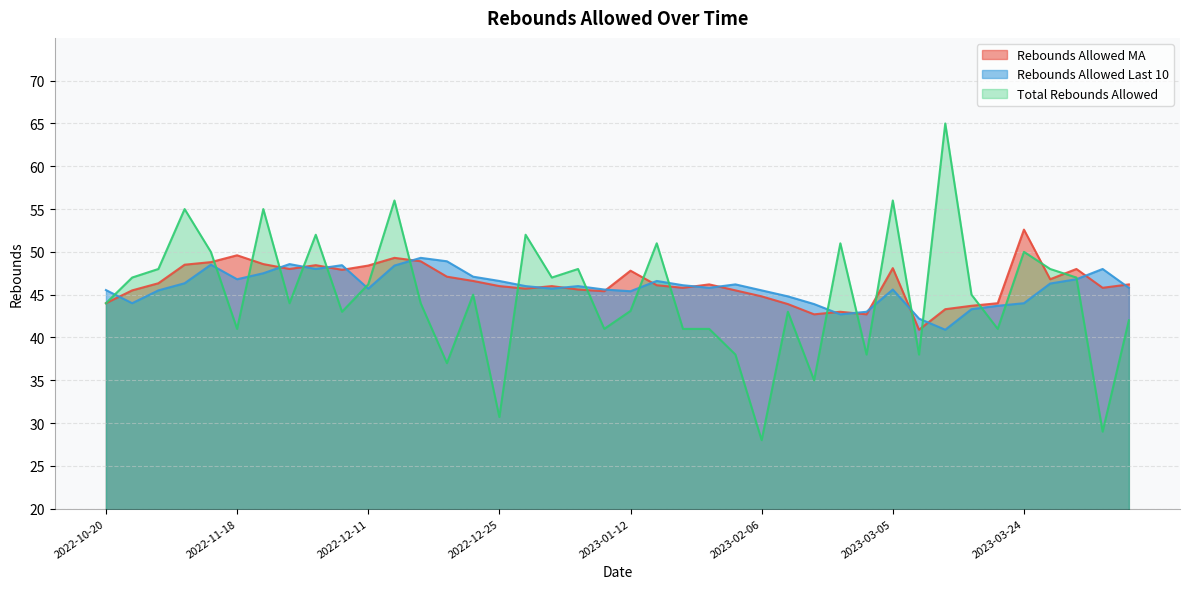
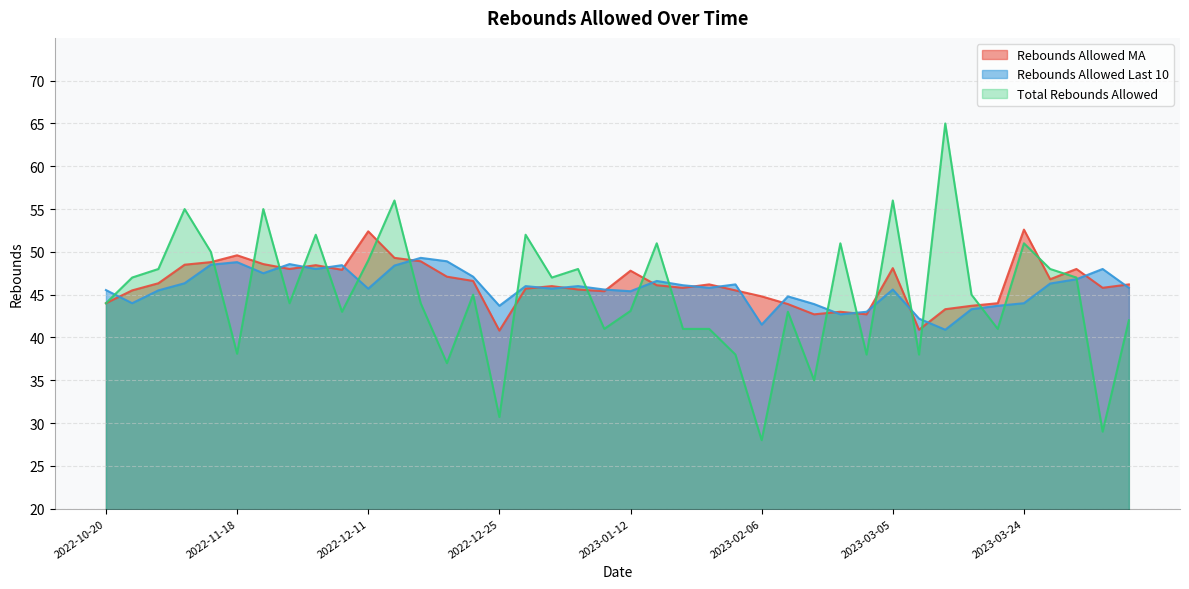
  {
    "Rebounds Allowed MA": {
      "2022-11-18": 50,
-     "2022-12-11": 48,
-     "2022-12-25": 46,
+     "2022-12-11": 52,
+     "2022-12-25": 41,
      "2023-01-12": 48,
      "2023-02-06": 45,
      "2023-03-05": 48,
      "2023-03-24": 53
    },
    "Rebounds Allowed Last 10": {
      "2022-10-20": 46,
-     "2022-11-18": 47,
+     "2022-11-18": 49,
      "2022-12-11": 46,
-     "2022-12-25": 47,
+     "2022-12-25": 44,
      "2023-01-12": 45,
-     "2023-02-06": 46,
+     "2023-02-06": 42,
      "2023-03-05": 46,
      "2023-03-24": 44
    },
    "Total Rebounds Allowed": {
-     "2022-11-18": 41,
-     "2022-12-11": 46,
+     "2022-11-18": 38,
+     "2022-12-11": 49,
      "2022-12-25": 31,
      "2023-01-12": 43,
      "2023-02-06": 28,
      "2023-03-05": 56,
-     "2023-03-24": 50
+     "2023-03-24": 51
    }
  }
